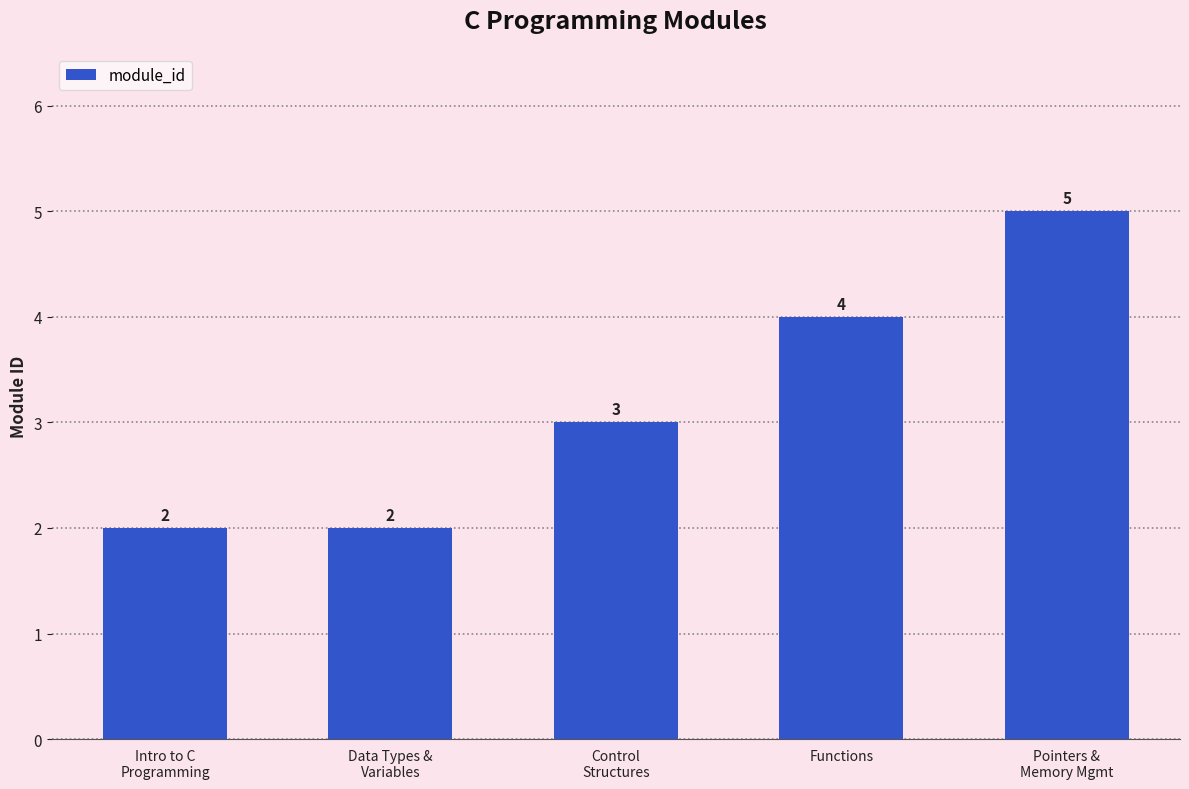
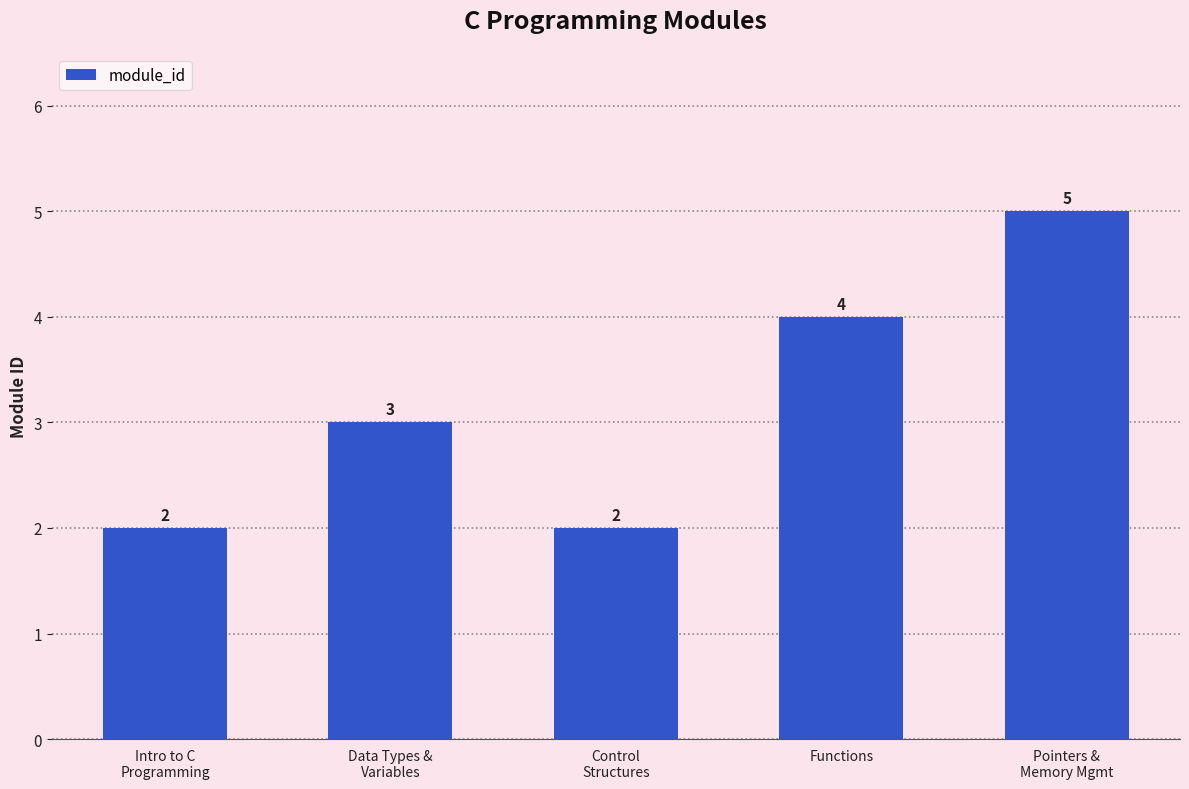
  {
    "Intro to C Programming": 2,
-   "Data Types & Variables": 2,
-   "Control Structures": 3,
+   "Data Types & Variables": 3,
+   "Control Structures": 2,
    "Functions": 4,
    "Pointers & Memory Mgmt": 5
  }
